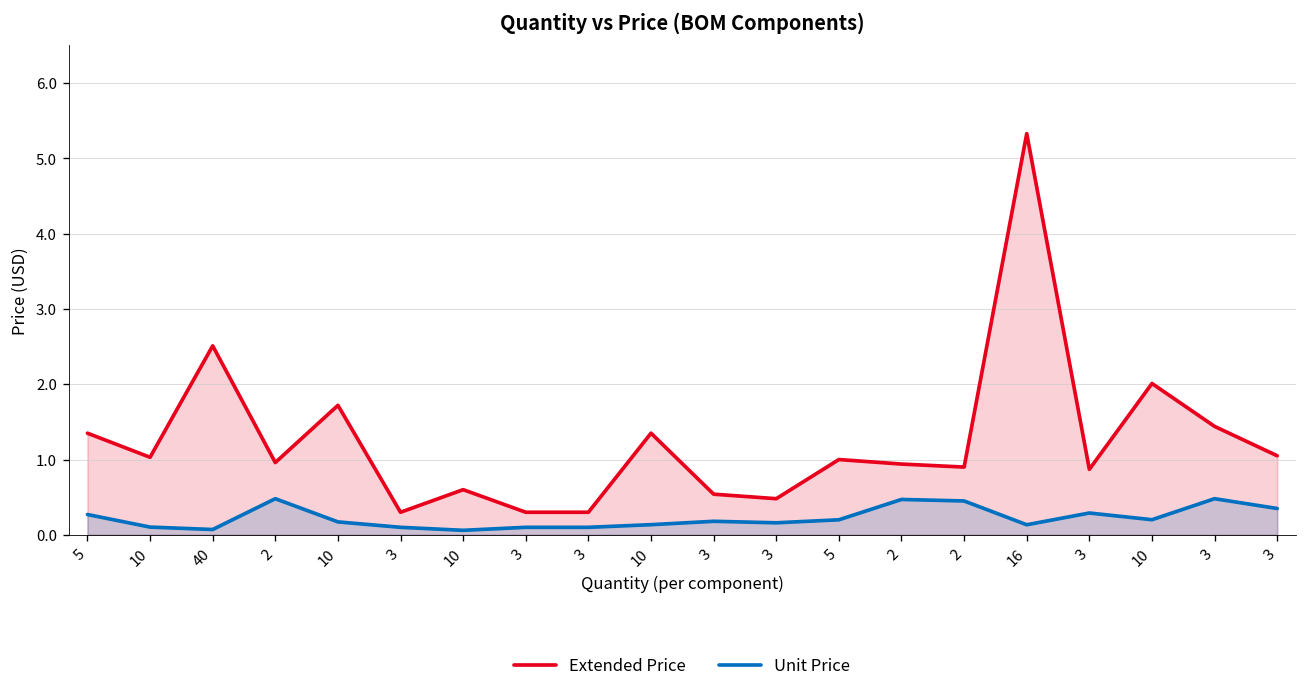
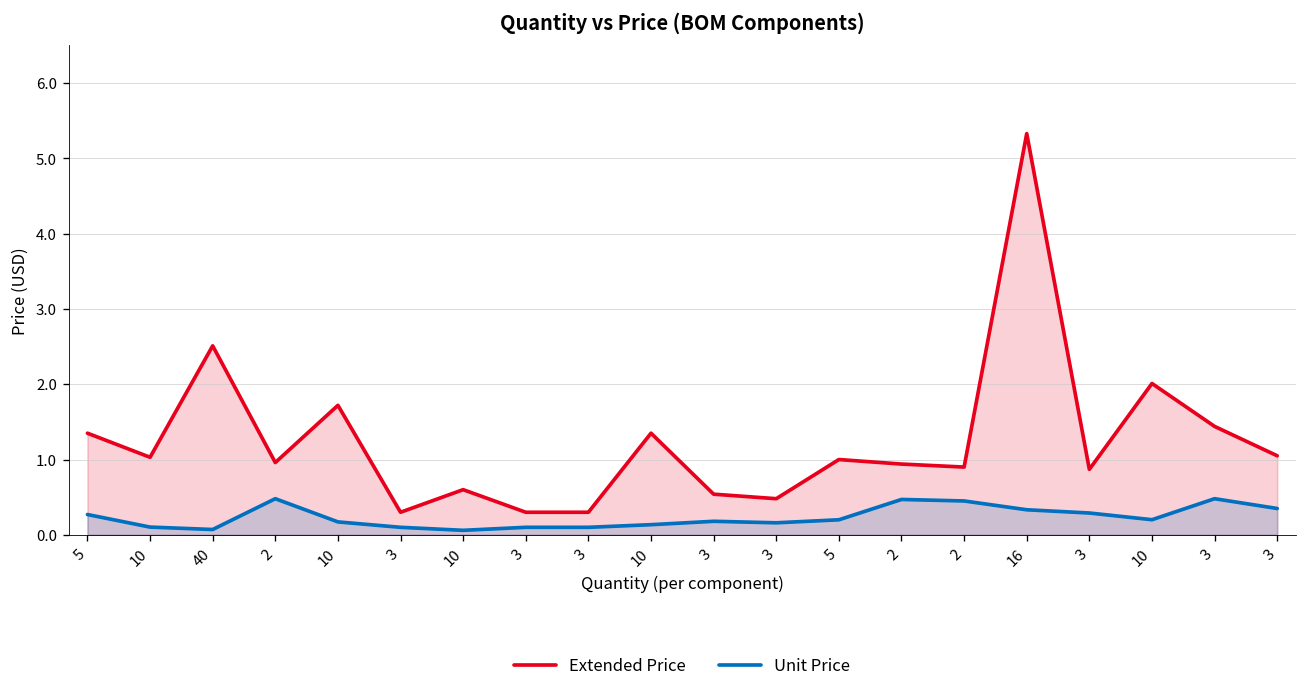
  {
    "Extended Price": {
      "40": 2.5,
      "16": 5.3
    },
    "Unit Price": {
      "40": 0.1,
-     "16": 0.1
+     "16": 0.3
    }
  }
